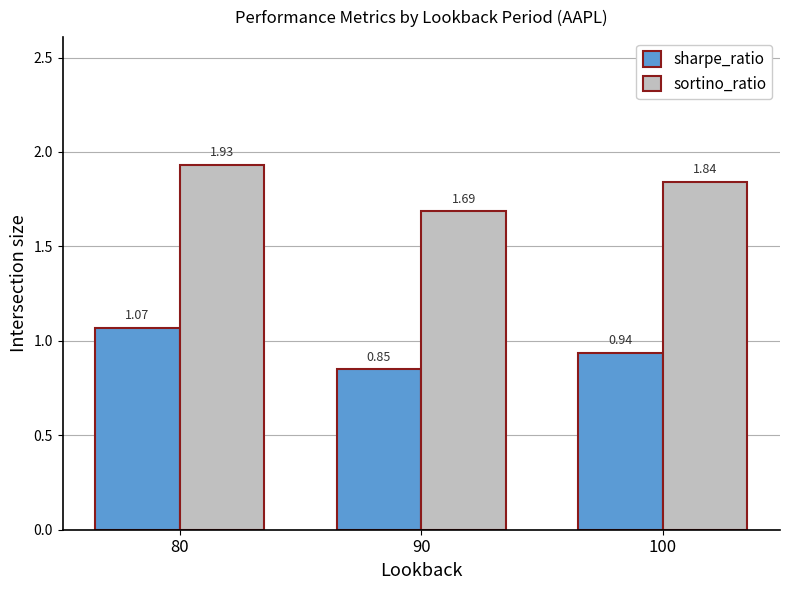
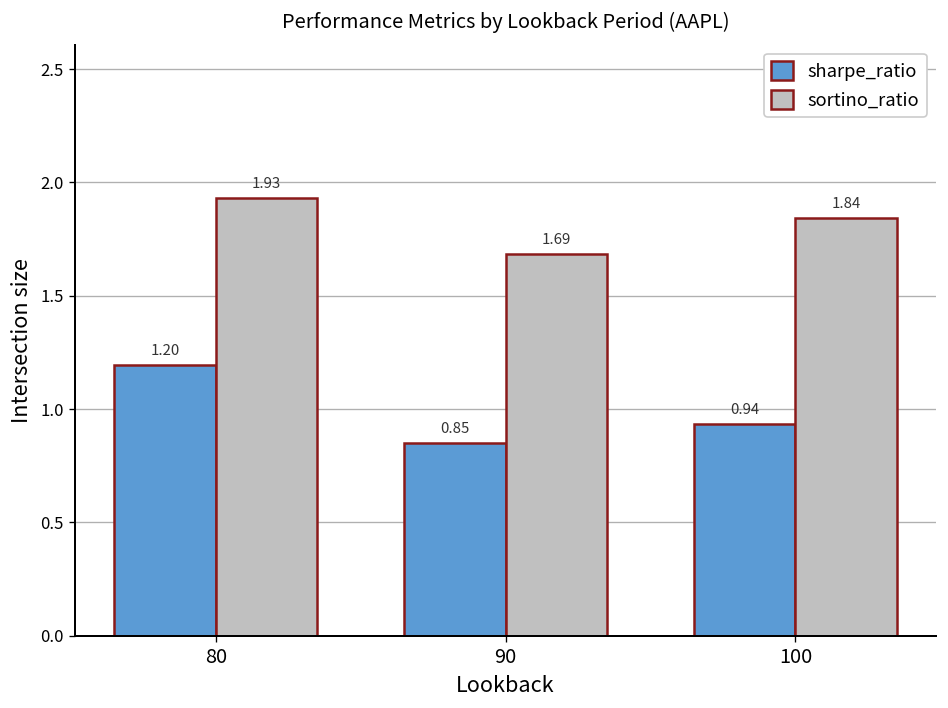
  {
    "sharpe_ratio": {
-     "80": 1.07,
+     "80": 1.20,
      "90": 0.85,
      "100": 0.94
    },
    "sortino_ratio": {
      "80": 1.93,
      "90": 1.69,
      "100": 1.84
    }
  }
